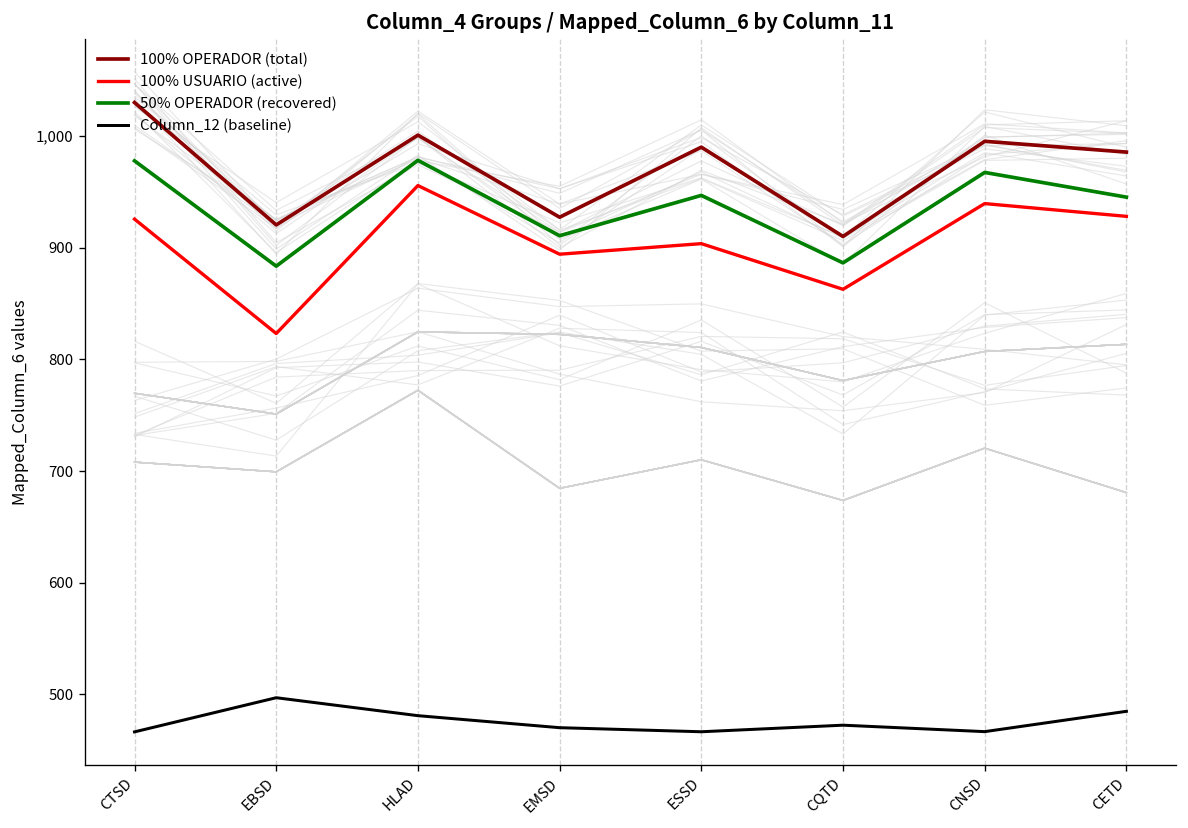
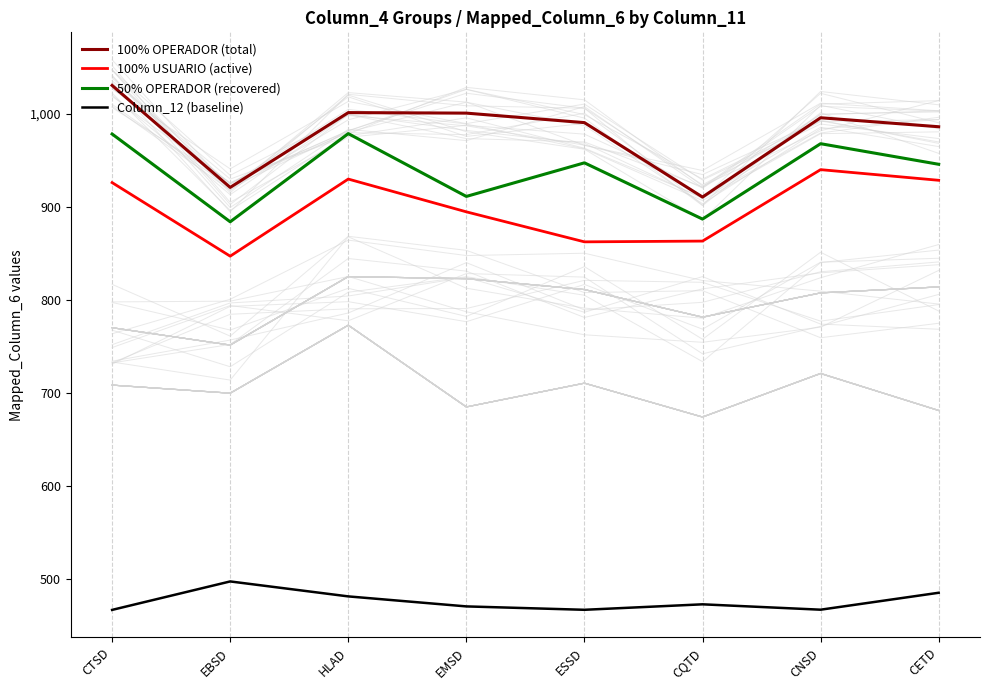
  {
    "50% OPERADOR (recovered)": {
      "CTSD": "980",
      "EBSD": "880",
      "ESSD": "950",
      "CNSD": "970",
      "CETD": "950"
    },
    "100% OPERADOR (total)": {
-     "EMSD": "930"
+     "EMSD": "1,000"
    },
    "100% USUARIO (active)": {
      "CTSD": "930",
-     "EBSD": "820",
-     "HLAD": "960",
+     "EBSD": "850",
+     "HLAD": "930",
      "EMSD": "890",
-     "ESSD": "900",
+     "ESSD": "860",
      "CQTD": "860",
      "CNSD": "940",
      "CETD": "930"
    },
    "Column_12 (baseline)": {
      "CTSD": "470",
      "EBSD": "500",
      "HLAD": "480",
      "EMSD": "470",
      "ESSD": "470",
      "CQTD": "470",
      "CNSD": "470",
      "CETD": "480"
    }
  }
